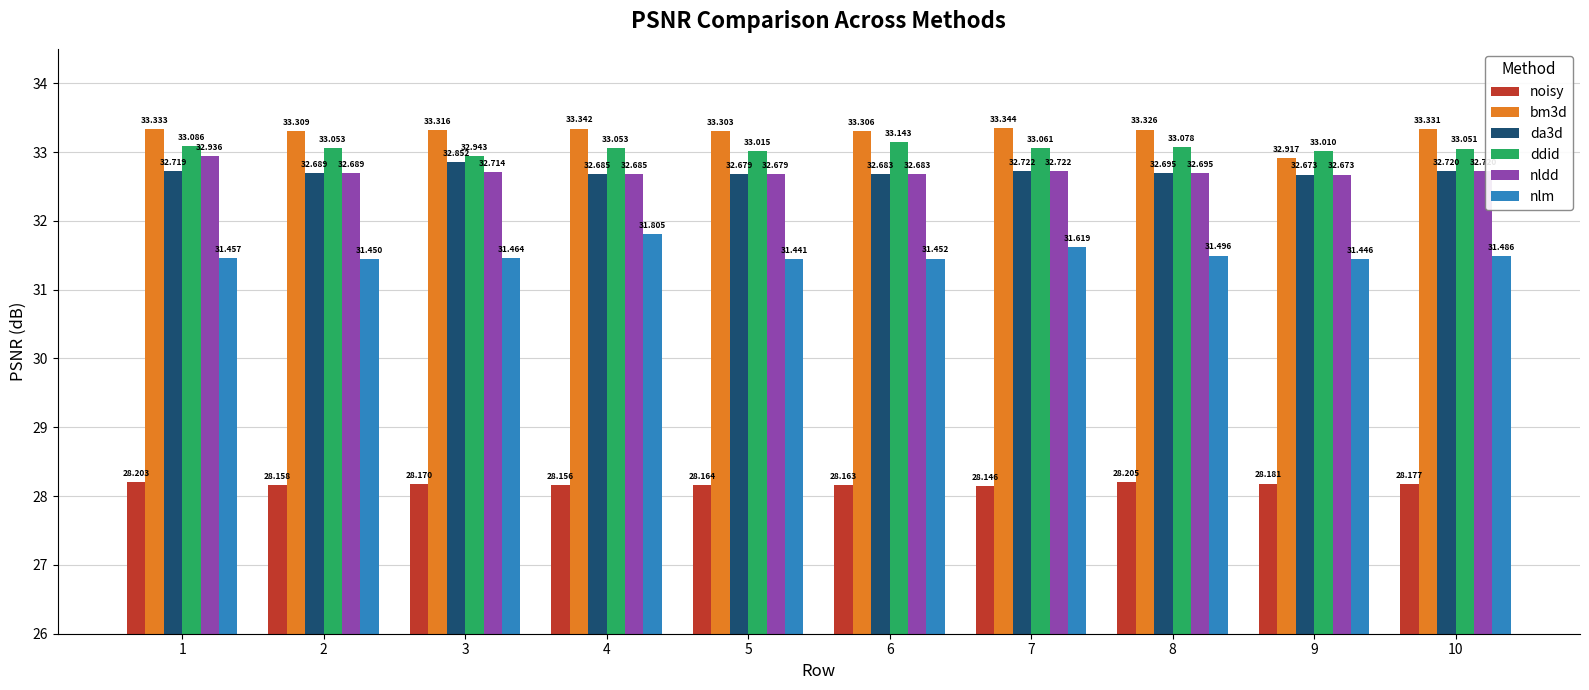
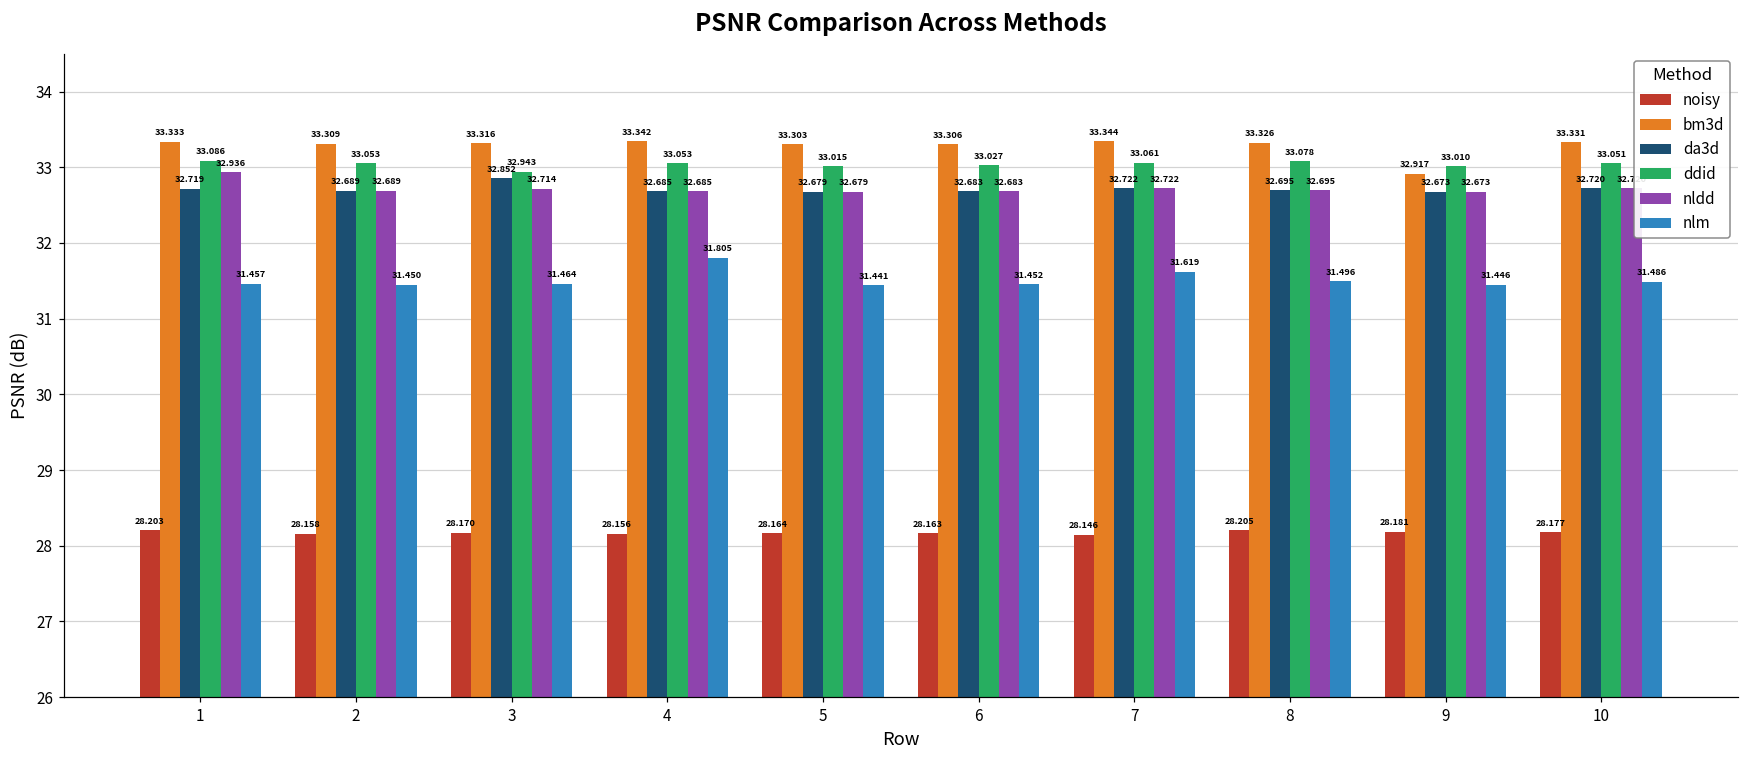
  {
    "noisy": {
      "1": 28.203,
      "2": 28.158,
      "3": 28.170,
      "4": 28.156,
      "5": 28.164,
      "6": 28.163,
      "7": 28.146,
      "8": 28.205,
      "9": 28.181,
      "10": 28.177
    },
    "bm3d": {
      "1": 33.333,
      "2": 33.309,
      "3": 33.316,
      "4": 33.342,
      "5": 33.303,
      "6": 33.306,
      "7": 33.344,
      "8": 33.326,
      "9": 32.917,
      "10": 33.331
    },
    "da3d": {
      "1": 32.719,
      "2": 32.689,
      "3": 32.852,
      "4": 32.685,
      "5": 32.679,
      "6": 32.683,
      "7": 32.722,
      "8": 32.695,
      "9": 32.673,
      "10": 32.720
    },
    "ddid": {
      "1": 33.086,
      "2": 33.053,
      "3": 32.943,
      "4": 33.053,
      "5": 33.015,
-     "6": 33.143,
+     "6": 33.027,
      "7": 33.061,
      "8": 33.078,
      "9": 33.010,
      "10": 33.051
    },
    "nldd": {
      "1": 32.936,
      "2": 32.689,
      "3": 32.714,
      "4": 32.685,
      "5": 32.679,
      "6": 32.683,
      "7": 32.722,
      "8": 32.695,
      "9": 32.673
    },
    "nlm": {
      "1": 31.457,
      "2": 31.450,
      "3": 31.464,
      "4": 31.805,
      "5": 31.441,
      "6": 31.452,
      "7": 31.619,
      "8": 31.496,
      "9": 31.446,
      "10": 31.486
    }
  }
